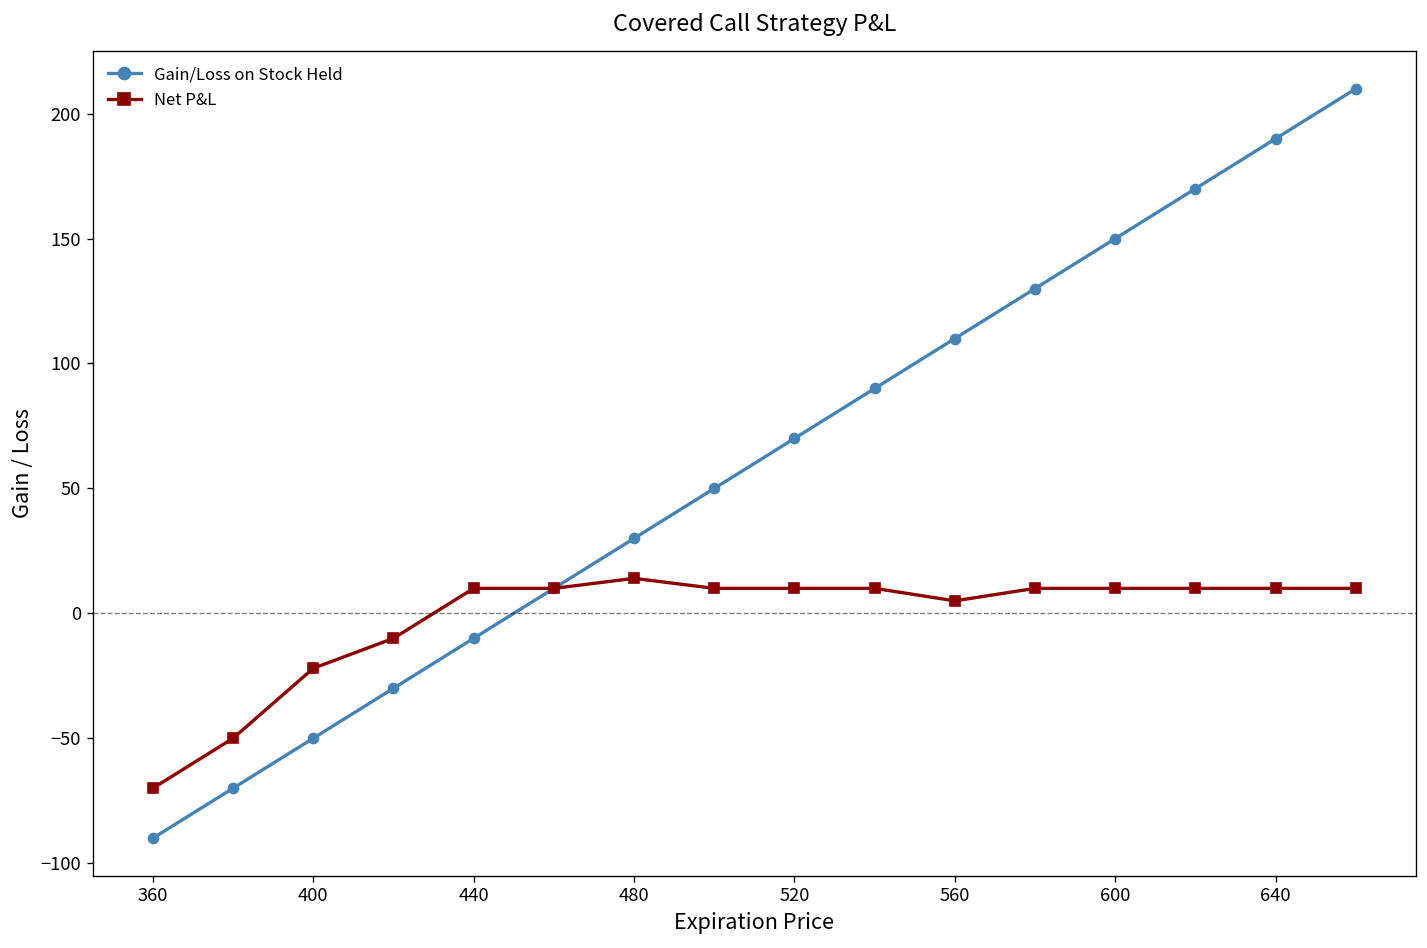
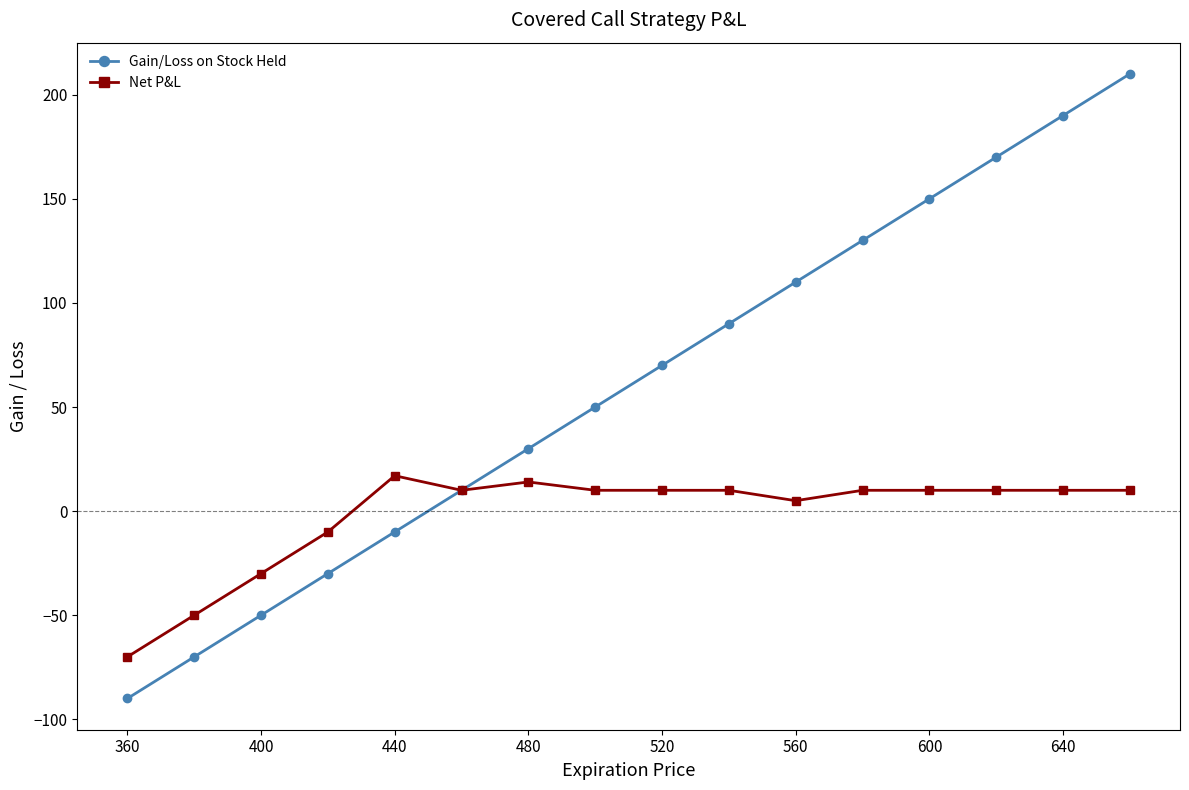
  {
    "Gain/Loss on Stock Held": {
      "360": -90,
      "400": -50,
      "440": -10,
      "480": 30,
      "520": 70,
      "560": 110,
      "600": 150,
      "640": 190
    },
    "Net P&L": {
      "360": -70,
-     "400": -22,
-     "440": 10,
+     "400": -30,
+     "440": 17,
      "480": 14,
      "520": 10,
      "560": 5,
      "600": 10,
      "640": 10
    }
  }
